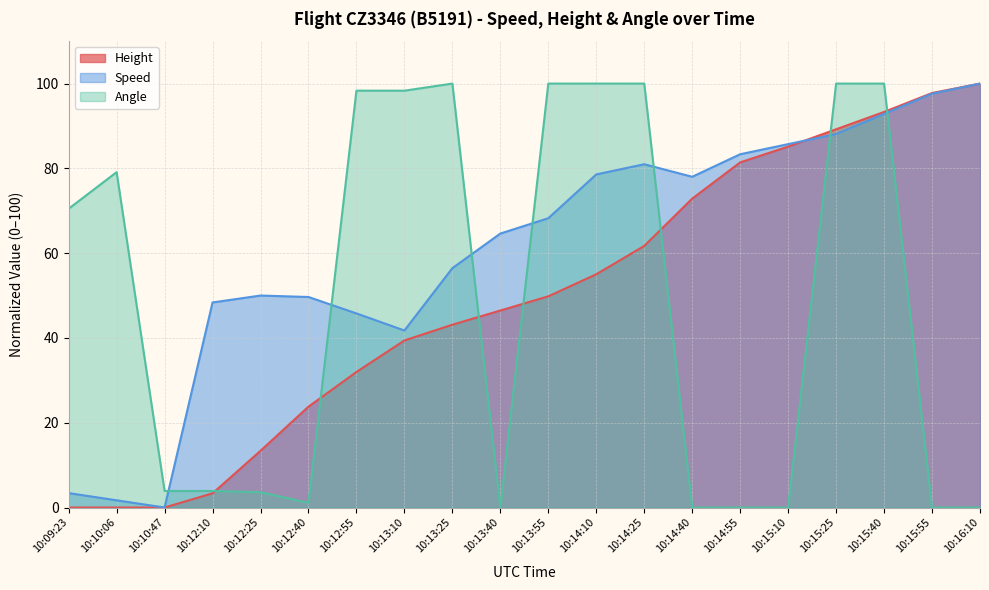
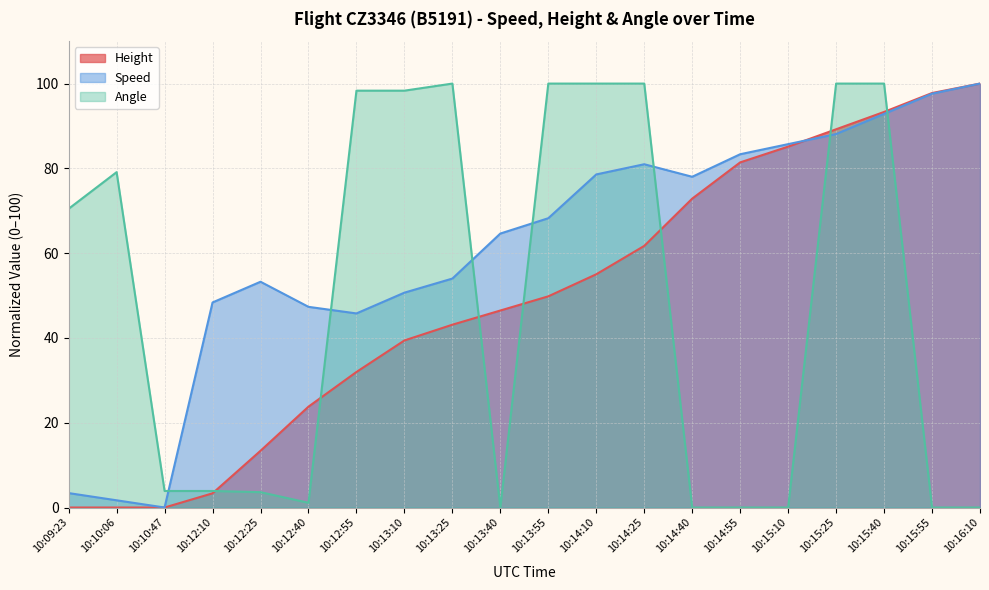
  {
    "Height": {
      "10:09:23": 0,
      "10:10:06": 0,
      "10:12:25": 13,
      "10:12:40": 24,
      "10:12:55": 32,
      "10:13:10": 39,
      "10:13:25": 43,
      "10:13:40": 46,
      "10:13:55": 50,
      "10:14:10": 55,
      "10:14:25": 62,
      "10:14:40": 73,
      "10:14:55": 81,
      "10:15:25": 89
    },
    "Speed": {
      "10:09:23": 3,
      "10:10:06": 2,
      "10:12:10": 48,
-     "10:12:25": 50,
-     "10:12:40": 50,
+     "10:12:25": 53,
+     "10:12:40": 47,
      "10:12:55": 46,
-     "10:13:10": 42,
-     "10:13:25": 56,
+     "10:13:10": 51,
+     "10:13:25": 54,
      "10:13:40": 65,
      "10:13:55": 68,
      "10:14:10": 79,
      "10:14:25": 81,
      "10:14:40": 78,
      "10:14:55": 83,
      "10:15:25": 88
    },
    "Angle": {
      "10:09:23": 70,
      "10:10:06": 79,
      "10:10:47": 4,
      "10:12:25": 4,
      "10:12:40": 1,
      "10:12:55": 98,
      "10:13:10": 98,
      "10:13:25": 100,
      "10:13:40": 0,
      "10:13:55": 100,
      "10:14:10": 100,
      "10:14:25": 100,
      "10:14:40": 0,
      "10:14:55": 0,
      "10:15:10": 0,
      "10:15:25": 100,
      "10:15:40": 100,
      "10:15:55": 0,
      "10:16:10": 0
    }
  }
